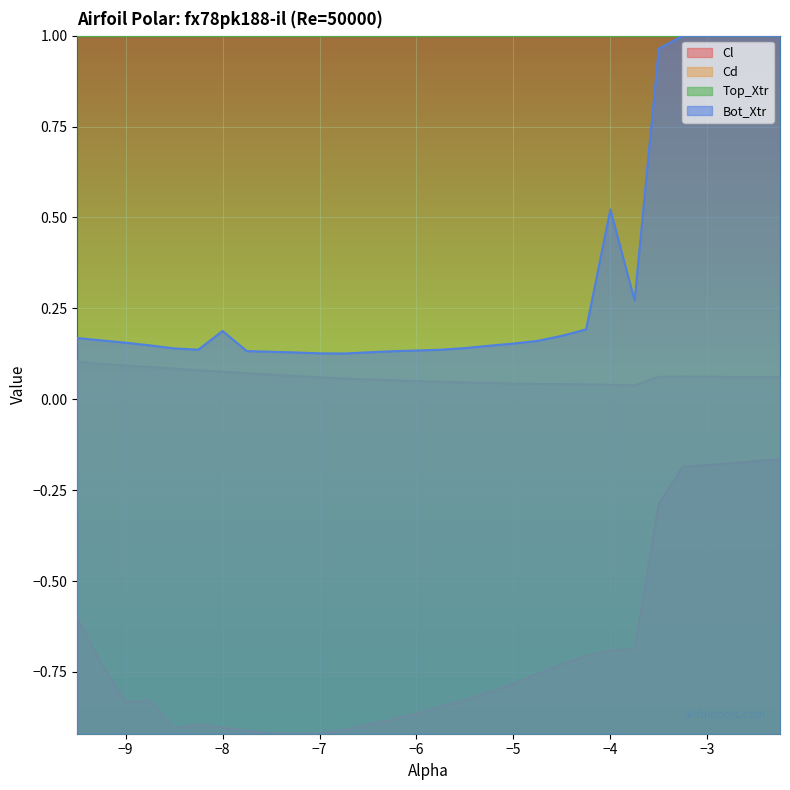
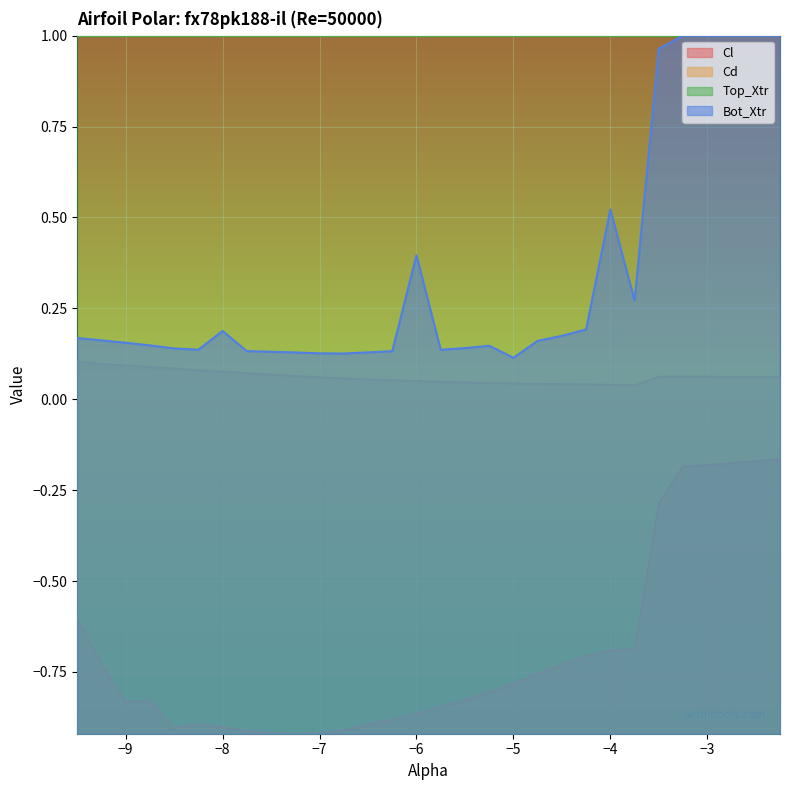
  {
    "Top_Xtr": {
      "−9": 1.00,
      "−8": 1.00,
      "−7": 1.00,
      "−6": 1.00,
      "−5": 1.00,
      "−4": 1.00
    },
    "Bot_Xtr": {
      "−9": 0.16,
      "−8": 0.19,
      "−7": 0.13,
-     "−6": 0.13,
-     "−5": 0.15,
+     "−6": 0.40,
+     "−5": 0.11,
      "−4": 0.52
    }
  }
